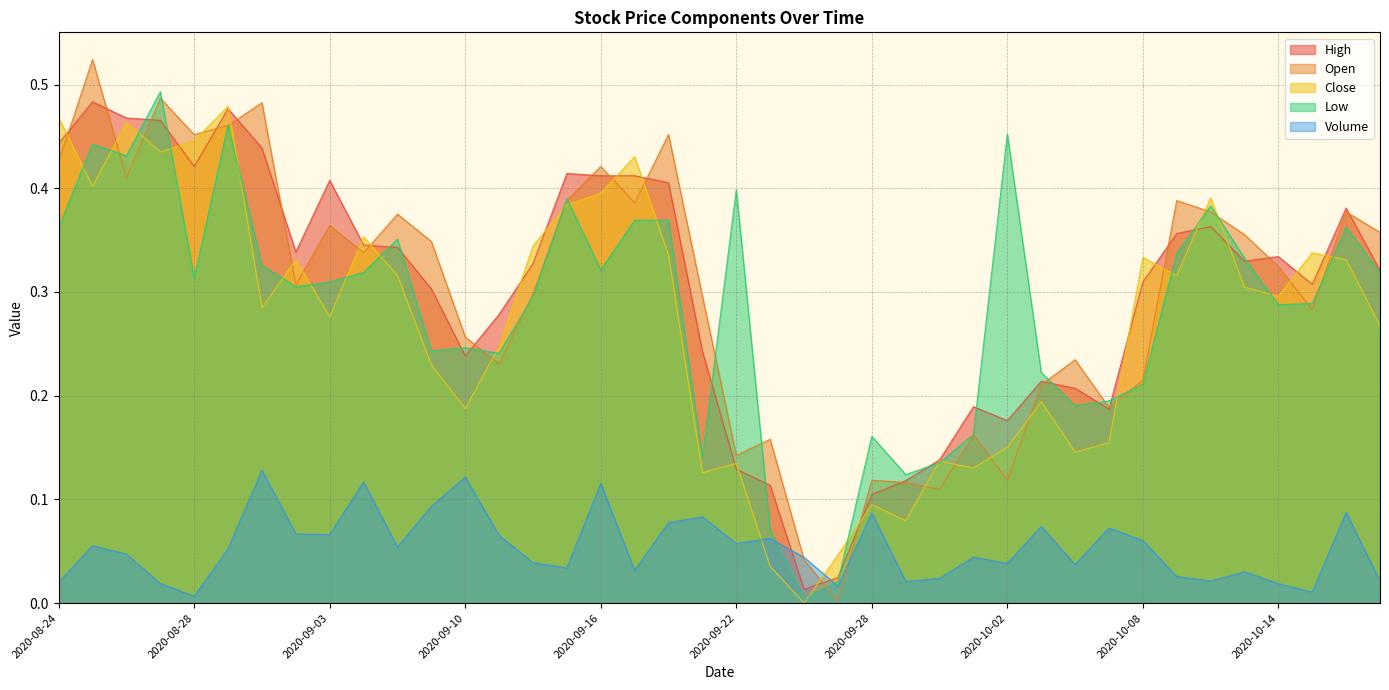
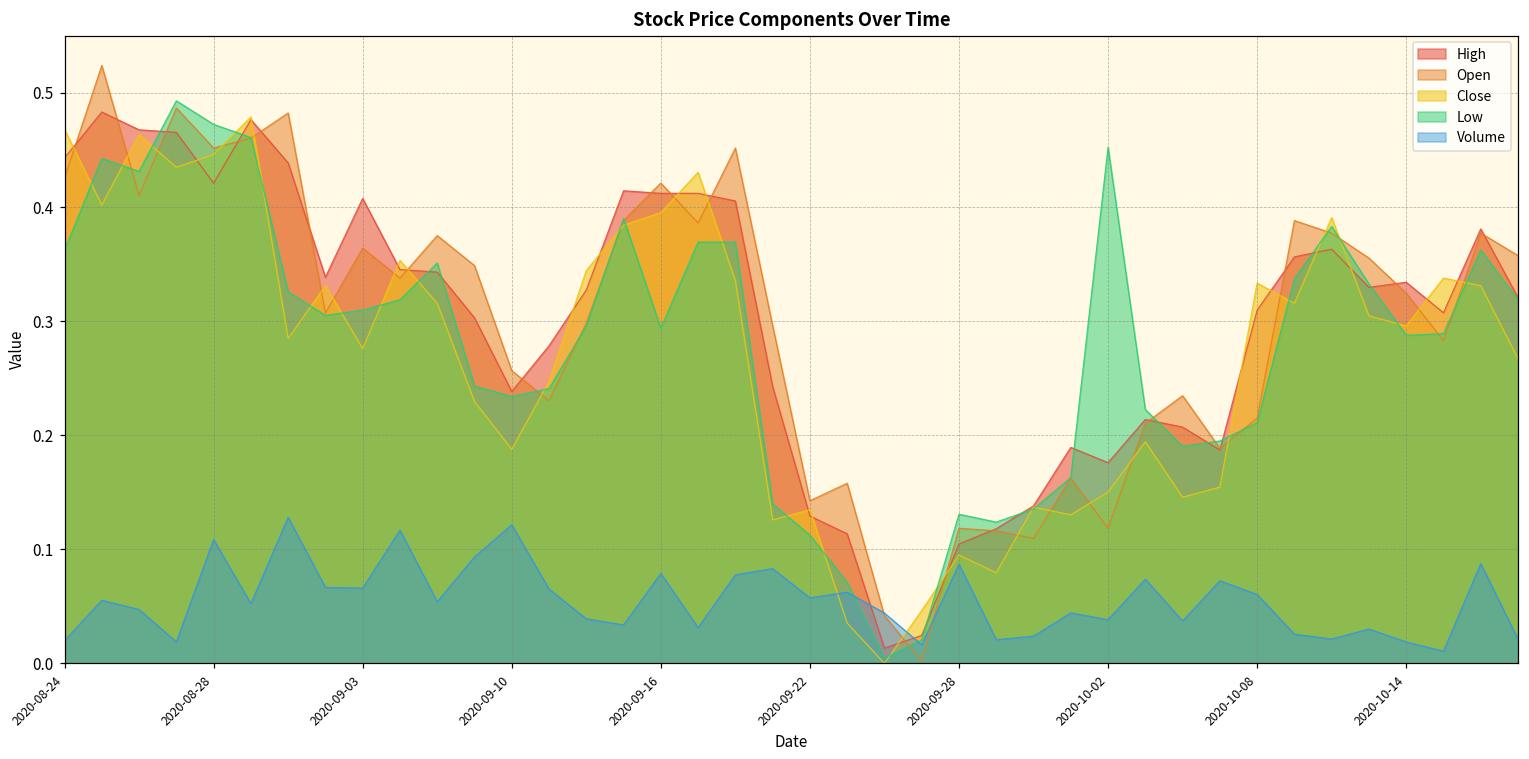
  {
    "Low": {
      "2020-08-24": 0.362,
-     "2020-08-28": 0.313,
+     "2020-08-28": 0.472,
      "2020-09-03": 0.310,
-     "2020-09-10": 0.246,
-     "2020-09-16": 0.321,
-     "2020-09-22": 0.399,
-     "2020-09-28": 0.161,
+     "2020-09-10": 0.234,
+     "2020-09-16": 0.294,
+     "2020-09-22": 0.112,
+     "2020-09-28": 0.131,
      "2020-10-02": 0.452,
      "2020-10-08": 0.211,
      "2020-10-14": 0.288
    },
    "Volume": {
      "2020-08-24": 0.020,
-     "2020-08-28": 0.007,
+     "2020-08-28": 0.109,
      "2020-09-03": 0.066,
      "2020-09-10": 0.121,
-     "2020-09-16": 0.115,
+     "2020-09-16": 0.079,
      "2020-09-22": 0.057,
      "2020-09-28": 0.087,
      "2020-10-02": 0.038,
      "2020-10-08": 0.060,
      "2020-10-14": 0.019
    }
  }
